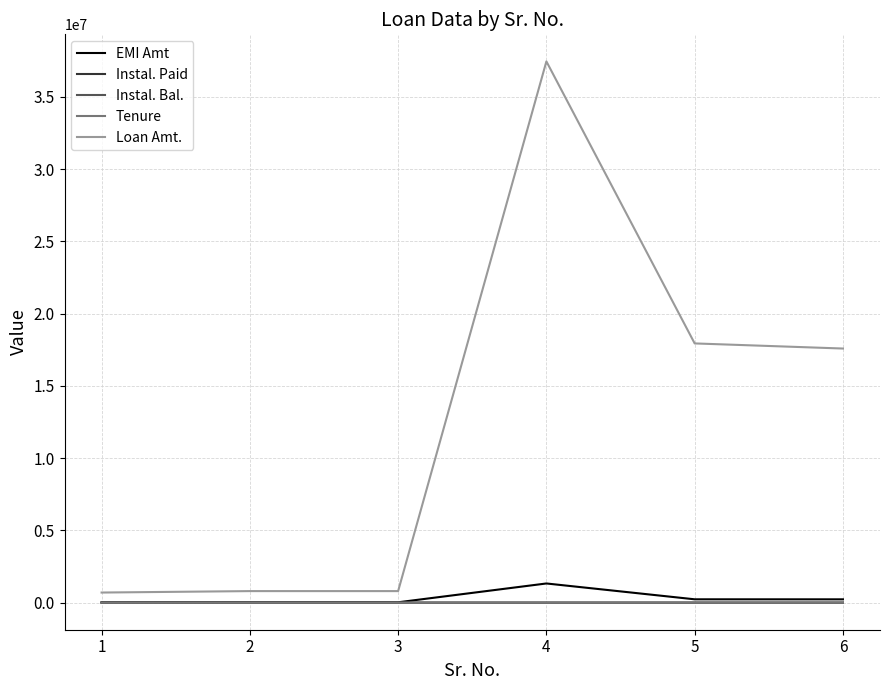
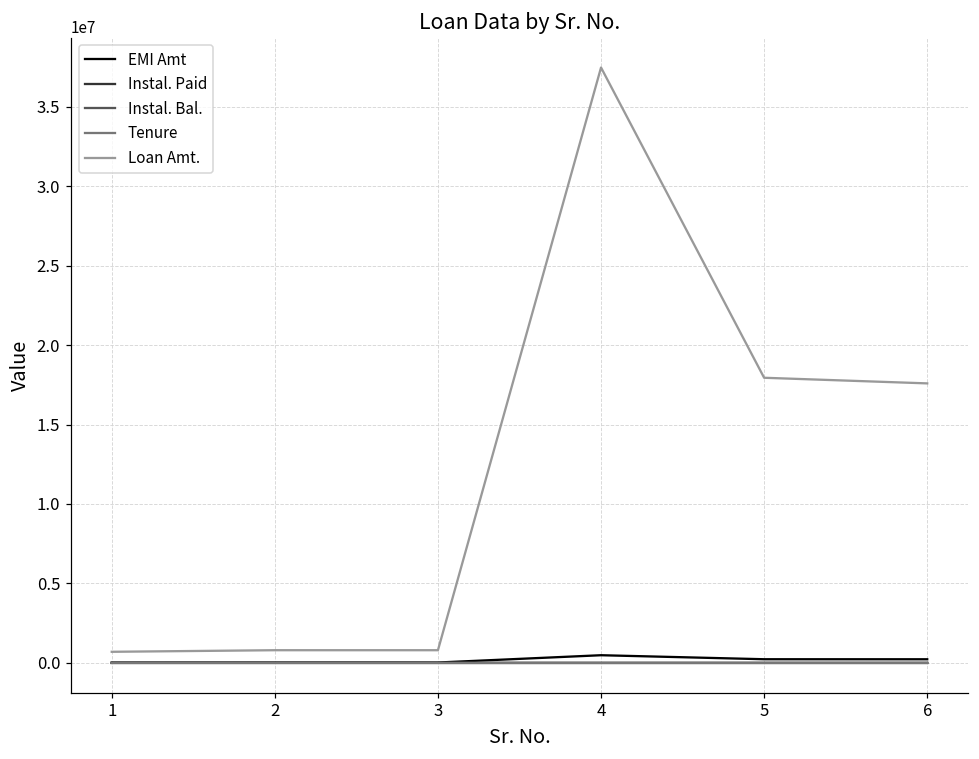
  {
    "EMI Amt": {
-     "4": 1300000,
+     "4": 500000,
      "5": 200000,
      "6": 200000
    }
  }
